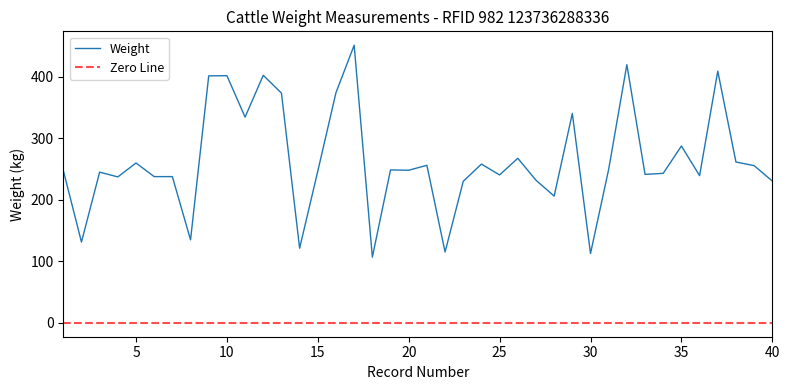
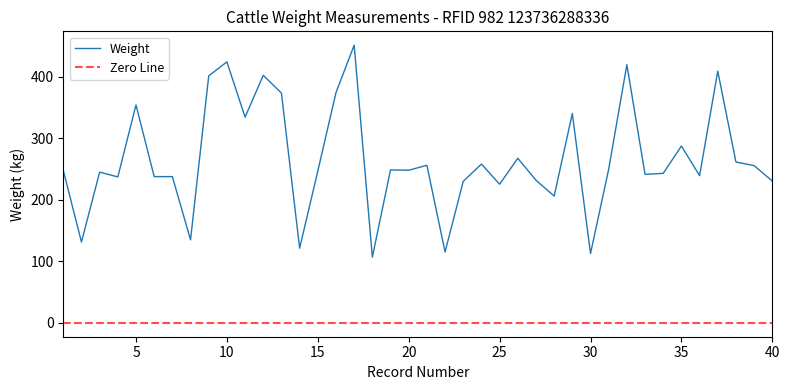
  {
    "Weight": {
-     "5": 260,
-     "10": 400,
+     "5": 350,
+     "10": 420,
      "15": 250,
      "20": 250,
-     "25": 240,
+     "25": 230,
      "30": 110,
      "35": 290,
      "40": 230
    },
    "Zero Line": {
      "5": 0,
      "10": 0,
      "15": 0,
      "20": 0,
      "25": 0,
      "30": 0,
      "35": 0,
      "40": 0
    }
  }
